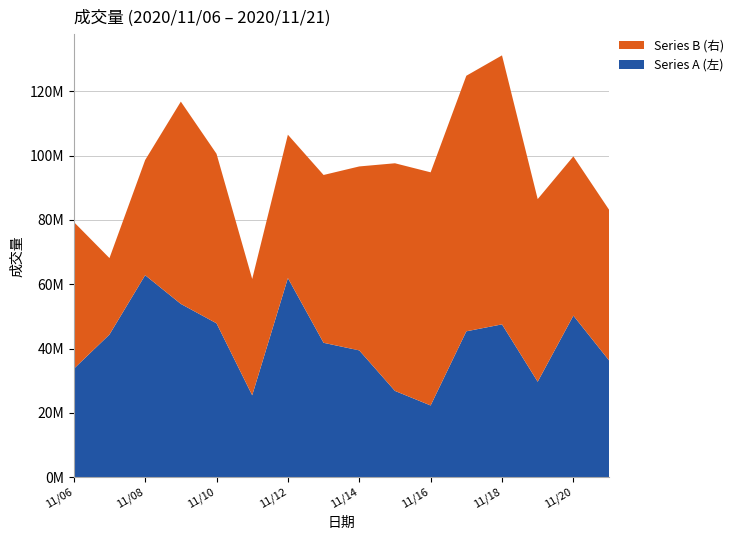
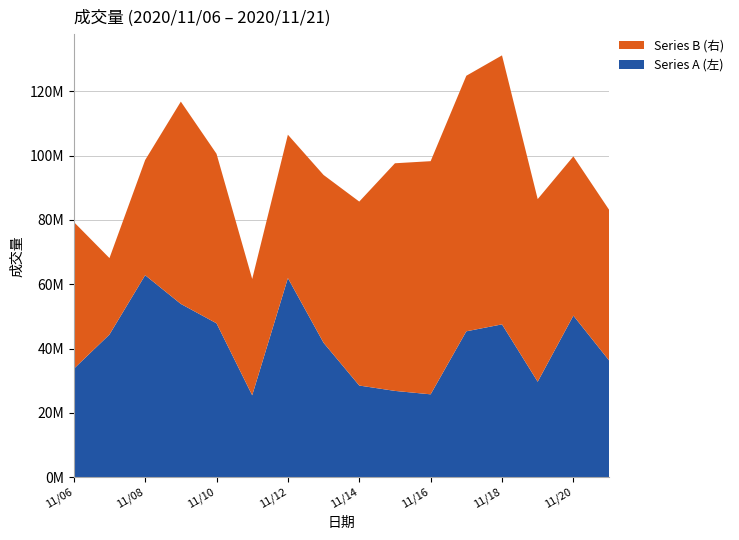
  {
    "Series A (左)": {
-     "11/14": 39000000,
-     "11/16": 22000000
+     "11/14": 28000000,
+     "11/16": 26000000
    },
    "Series B (右)": {
      "11/06": 46000000,
      "11/08": 36000000,
      "11/10": 53000000,
      "11/12": 45000000,
      "11/14": 57000000,
      "11/16": 73000000,
      "11/18": 84000000,
      "11/20": 50000000
    }
  }
